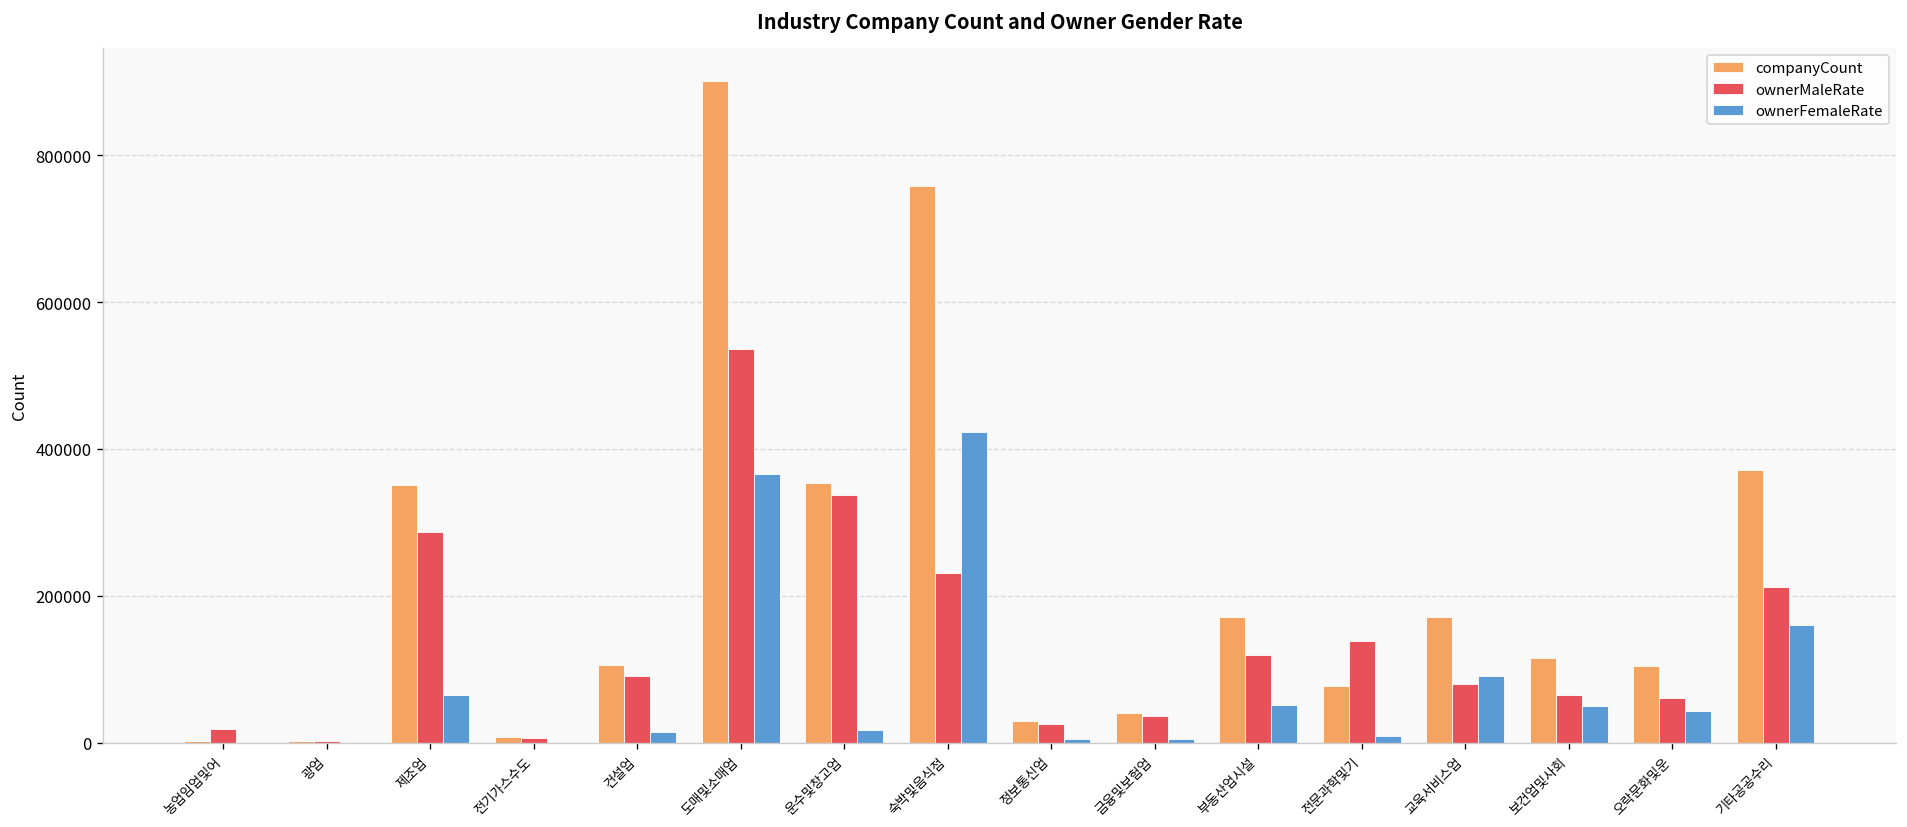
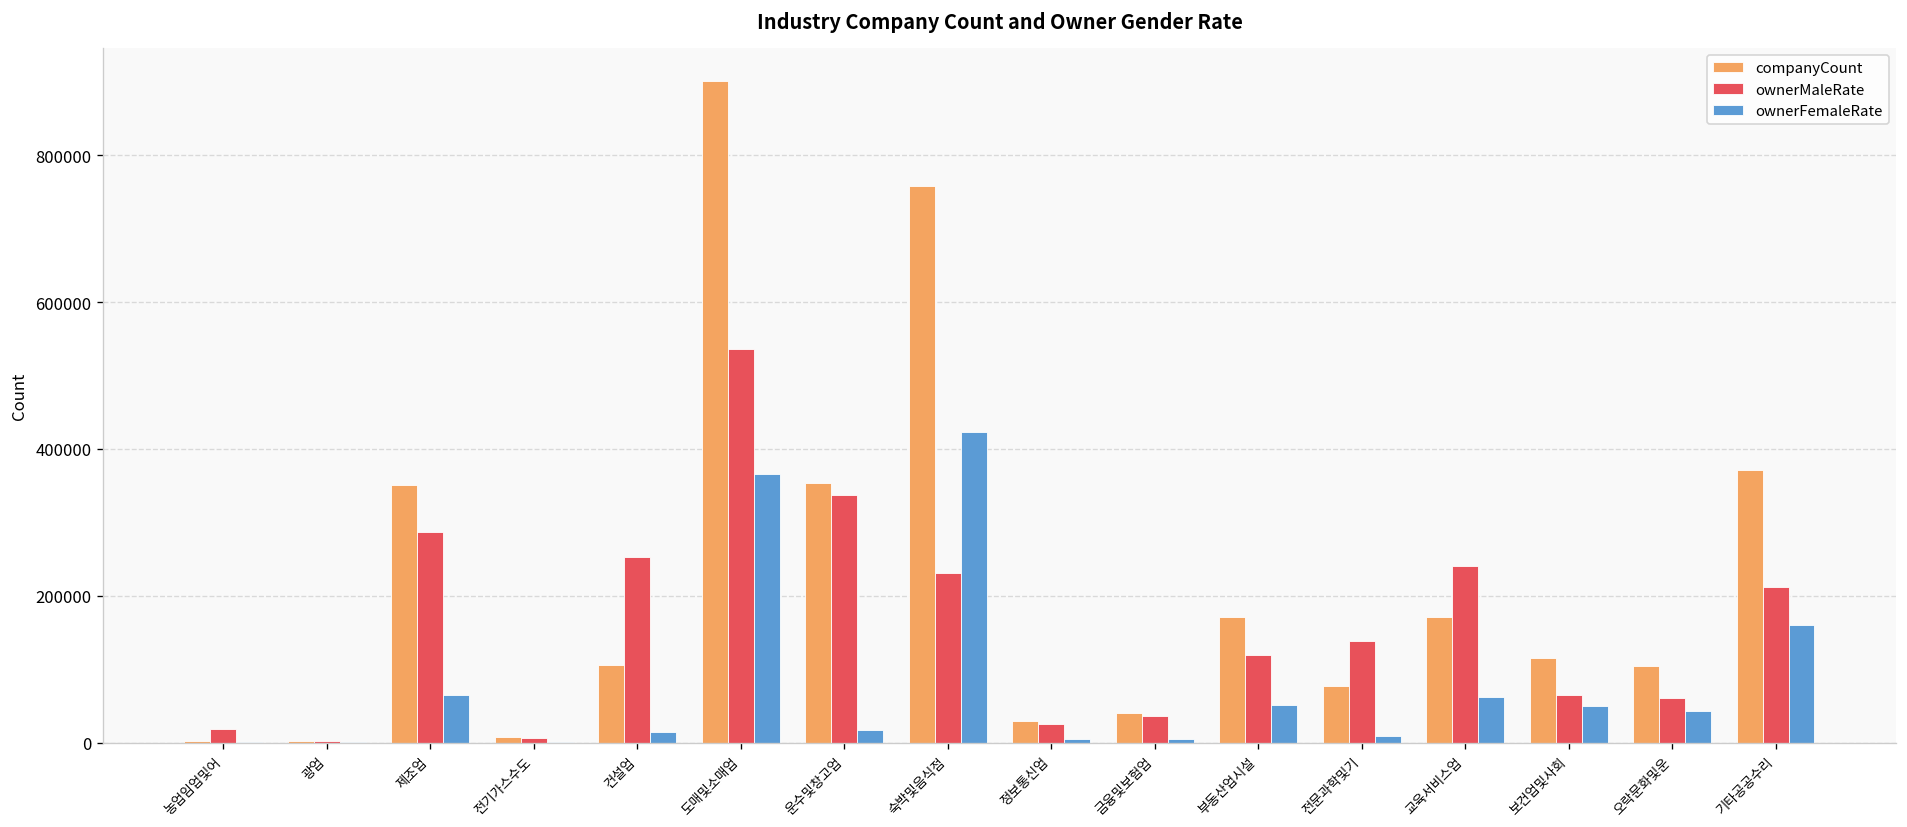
  {
    "companyCount": {
      "제조업": 350000,
      "전기가스수도": 10000,
      "건설업": 110000,
      "도매및소매업": 900000,
      "운수및창고업": 350000,
      "숙박및음식점": 760000,
      "정보통신업": 30000,
      "금융및보험업": 40000,
      "부동산업시설": 170000,
      "전문과학및기": 80000,
      "교육서비스업": 170000,
      "보건업및사회": 110000,
      "오락문화및운": 100000,
      "기타공공수리": 370000
    },
    "ownerMaleRate": {
      "농업임업및어": 20000,
      "제조업": 290000,
      "전기가스수도": 10000,
-     "건설업": 90000,
+     "건설업": 250000,
      "도매및소매업": 540000,
      "운수및창고업": 340000,
      "숙박및음식점": 230000,
      "정보통신업": 30000,
      "금융및보험업": 40000,
      "부동산업시설": 120000,
      "전문과학및기": 140000,
-     "교육서비스업": 80000,
+     "교육서비스업": 240000,
      "보건업및사회": 70000,
      "오락문화및운": 60000,
      "기타공공수리": 210000
    },
    "ownerFemaleRate": {
      "제조업": 60000,
      "건설업": 10000,
      "도매및소매업": 370000,
      "운수및창고업": 20000,
      "숙박및음식점": 420000,
      "정보통신업": 0,
      "금융및보험업": 0,
      "부동산업시설": 50000,
      "전문과학및기": 10000,
-     "교육서비스업": 90000,
+     "교육서비스업": 60000,
      "보건업및사회": 50000,
      "오락문화및운": 40000,
      "기타공공수리": 160000
    }
  }
